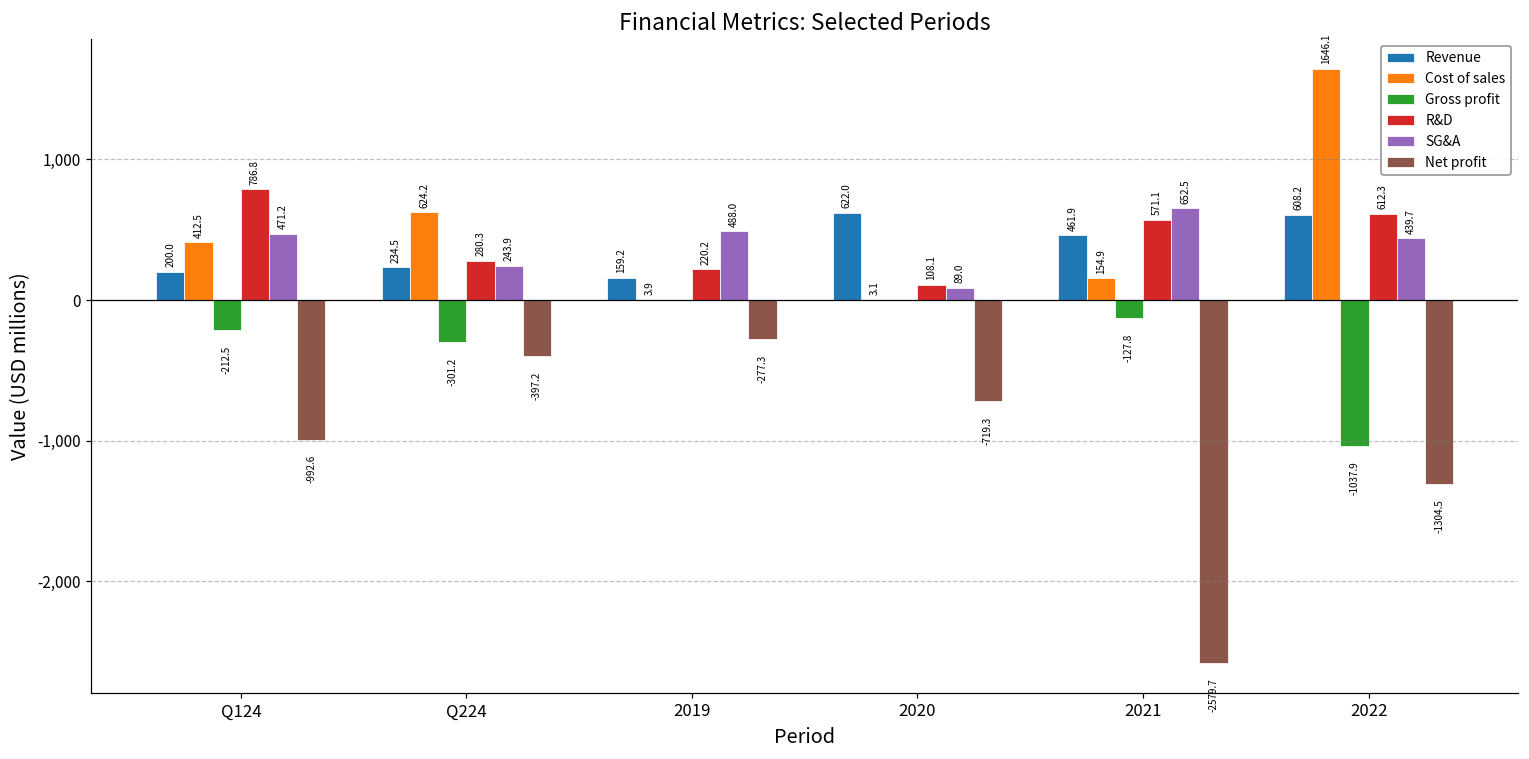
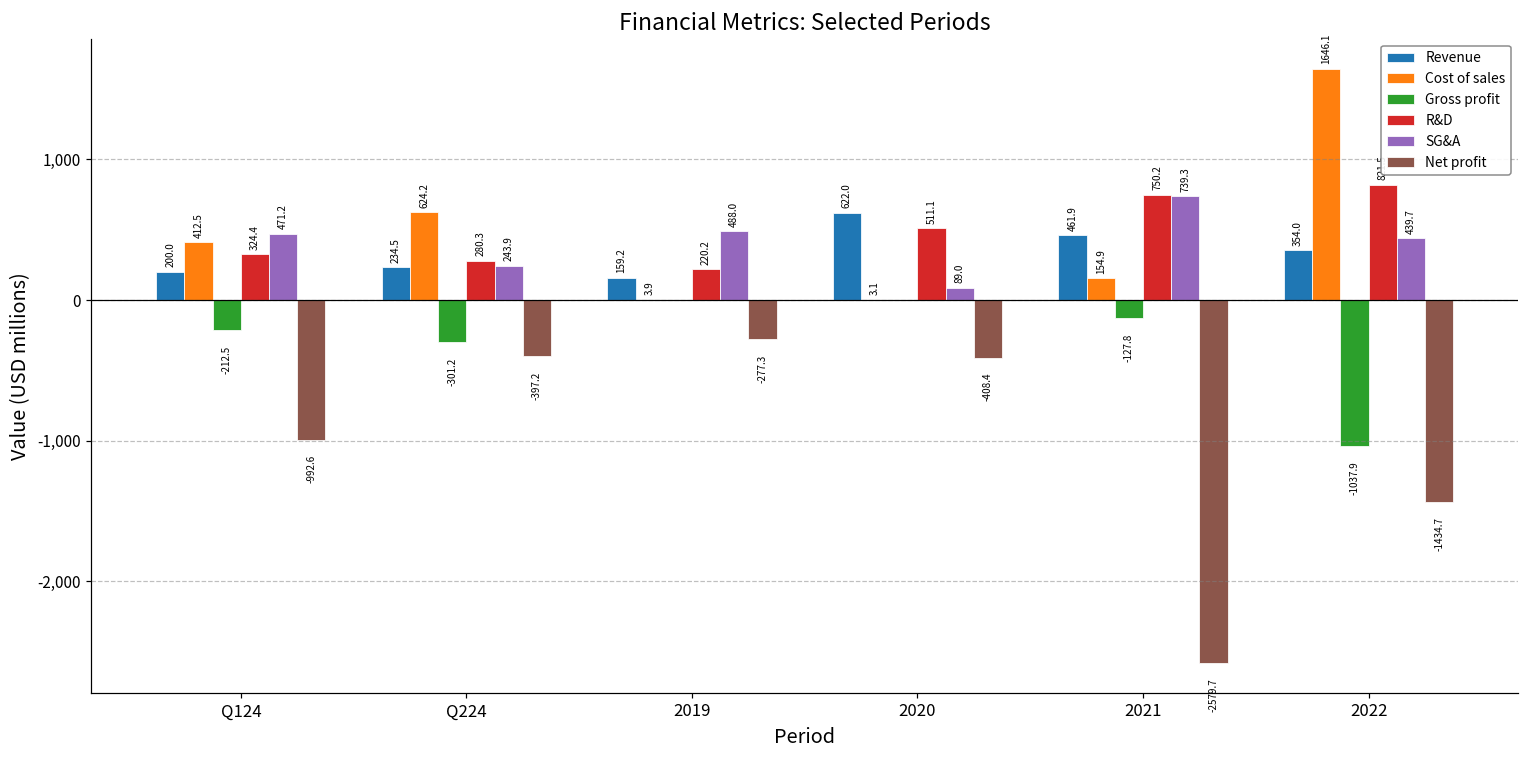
  {
    "Revenue": {
      "Q124": 200.0,
      "Q224": 234.5,
      "2019": 159.2,
      "2020": 622.0,
      "2021": 461.9,
-     "2022": 608.2
+     "2022": 354.0
    },
    "Cost of sales": {
      "Q124": 412.5,
      "Q224": 624.2,
      "2019": 3.9,
      "2020": 3.1,
      "2021": 154.9,
      "2022": 1646.1
    },
    "Gross profit": {
      "Q124": -212.5,
      "Q224": -301.2,
      "2021": -127.8,
      "2022": -1037.9
    },
    "R&D": {
-     "Q124": 786.8,
+     "Q124": 324.4,
      "Q224": 280.3,
      "2019": 220.2,
-     "2020": 108.1,
-     "2021": 571.1,
-     "2022": 610
+     "2020": 511.1,
+     "2021": 750.2,
+     "2022": 820
    },
    "SG&A": {
      "Q124": 471.2,
      "Q224": 243.9,
      "2019": 488.0,
      "2020": 89.0,
-     "2021": 652.5,
+     "2021": 739.3,
      "2022": 439.7
    },
    "Net profit": {
      "Q124": -992.6,
      "Q224": -397.2,
      "2019": -277.3,
-     "2020": -719.3,
+     "2020": -408.4,
      "2021": -2579.7,
-     "2022": -1304.5
+     "2022": -1434.7
    }
  }
